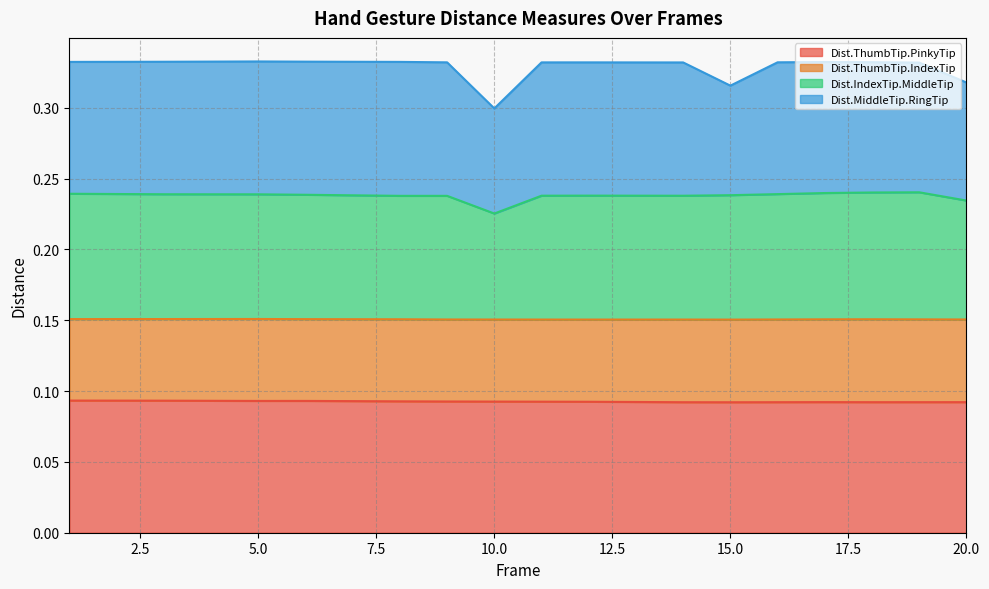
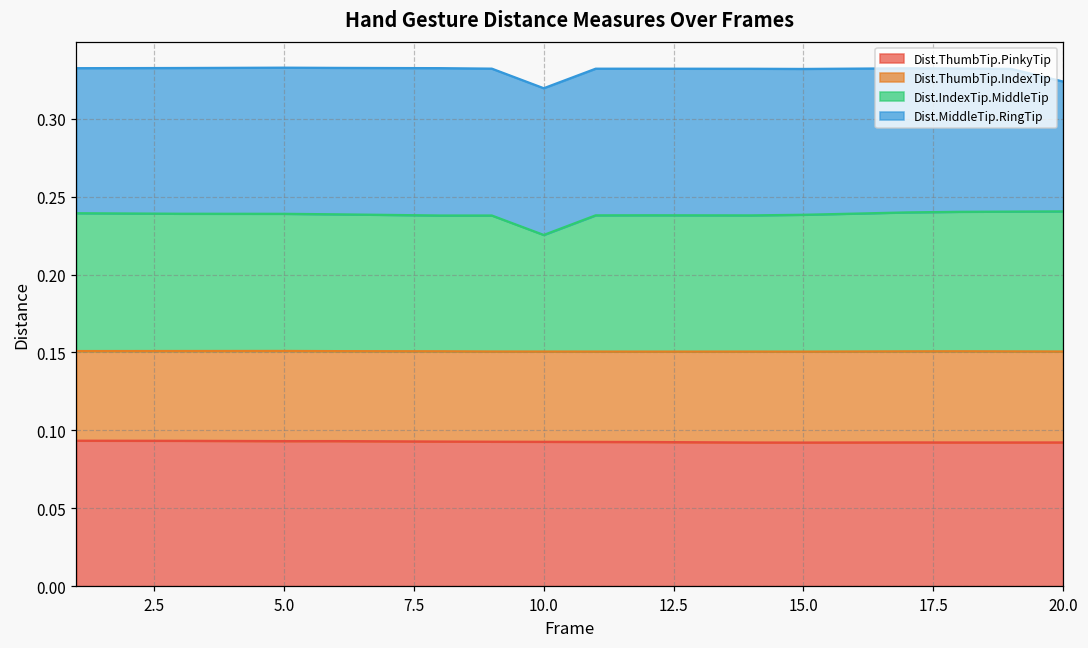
  {
    "Dist.IndexTip.MiddleTip": {
      "5.0": 0.088,
      "10.0": 0.075,
      "15.0": 0.088,
-     "20.0": 0.084
+     "20.0": 0.090
    },
    "Dist.MiddleTip.RingTip": {
      "5.0": 0.094,
-     "10.0": 0.074,
-     "15.0": 0.077,
+     "10.0": 0.094,
+     "15.0": 0.094,
      "20.0": 0.083
    }
  }
